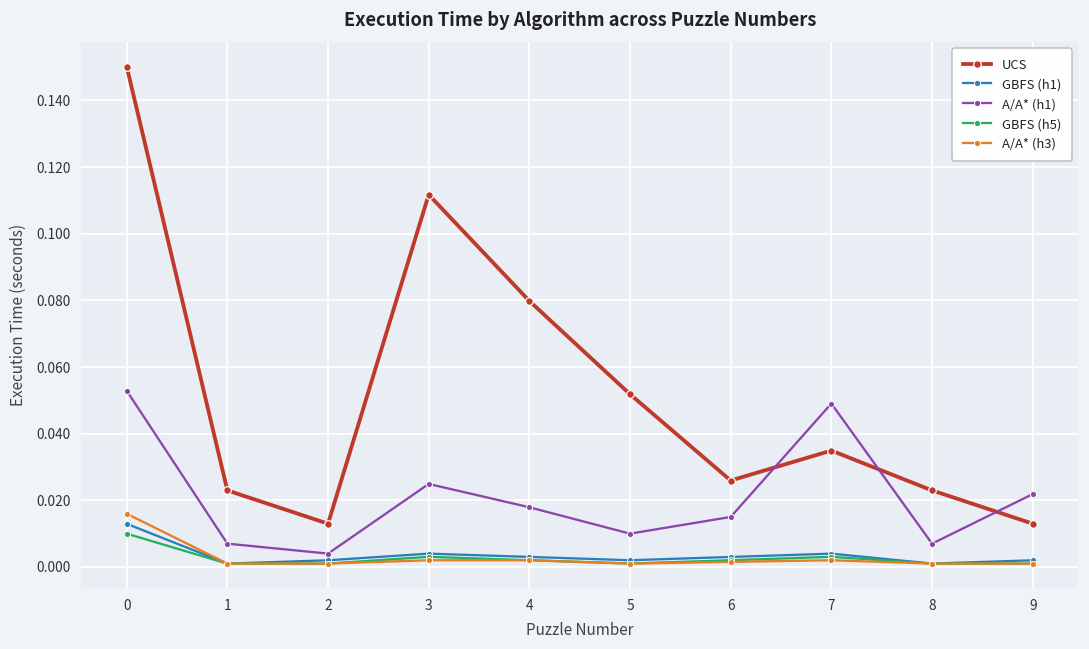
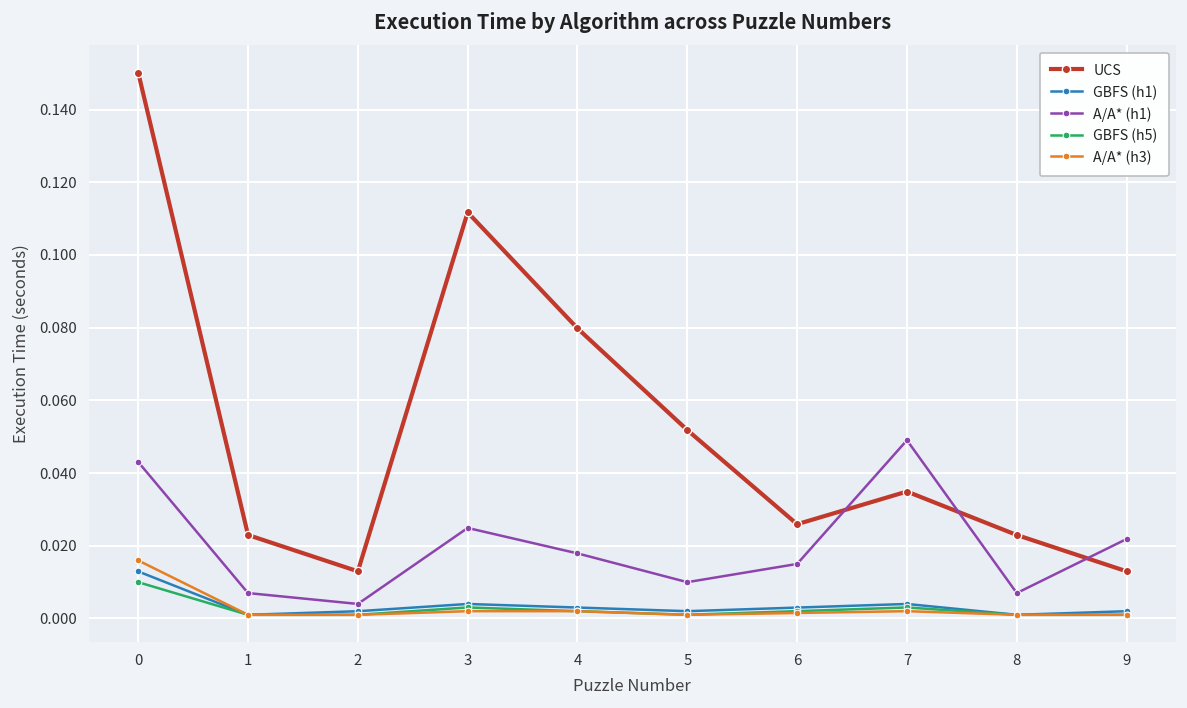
  {
    "UCS": {
      "0": 0.150,
      "1": 0.023,
      "2": 0.013,
      "3": 0.112,
      "4": 0.080,
      "5": 0.052,
      "6": 0.026,
      "7": 0.035,
      "8": 0.023,
      "9": 0.013
    },
    "GBFS (h1)": {
      "0": 0.013,
      "2": 0.002,
      "3": 0.004,
      "4": 0.003,
      "5": 0.002,
      "6": 0.003,
      "7": 0.004,
      "9": 0.002
    },
    "A/A* (h1)": {
-     "0": 0.053,
+     "0": 0.043,
      "1": 0.007,
      "2": 0.004,
      "3": 0.025,
      "4": 0.018,
      "5": 0.010,
      "6": 0.015,
      "7": 0.049,
      "8": 0.007,
      "9": 0.022
    },
    "GBFS (h5)": {
      "0": 0.010,
      "3": 0.003,
      "7": 0.003
    },
    "A/A* (h3)": {
      "0": 0.016,
      "3": 0.002,
      "7": 0.002
    }
  }
